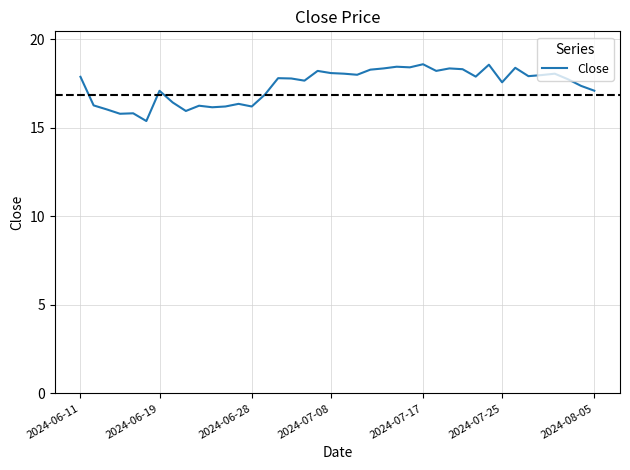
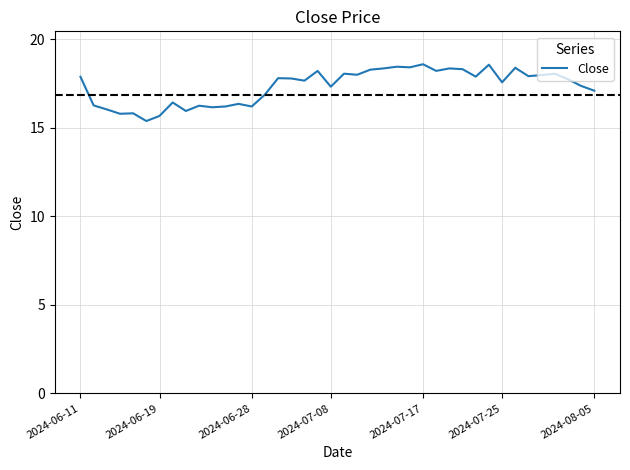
  {
    "2024-06-11": 17.9,
-   "2024-06-19": 17.1,
+   "2024-06-19": 15.7,
    "2024-06-28": 16.2,
-   "2024-07-08": 18.1,
+   "2024-07-08": 17.3,
    "2024-07-17": 18.6,
    "2024-07-25": 17.6,
    "2024-08-05": 17.1
  }
